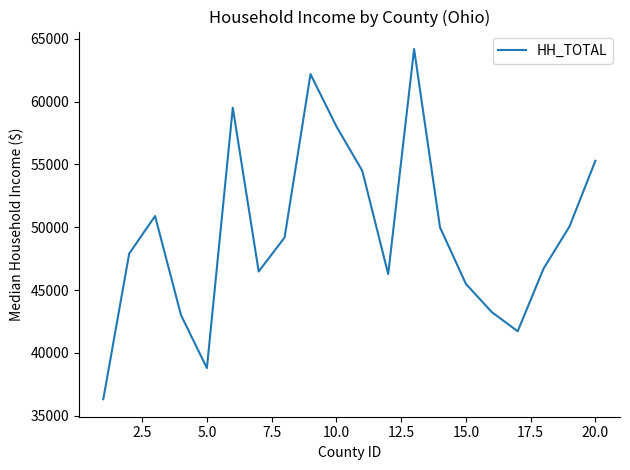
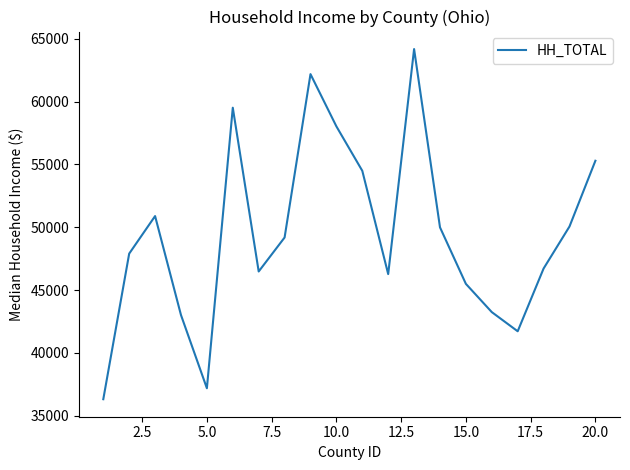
  {
-   "5.0": 38800,
+   "5.0": 37200,
    "10.0": 58000,
    "15.0": 45500,
    "20.0": 55300
  }
